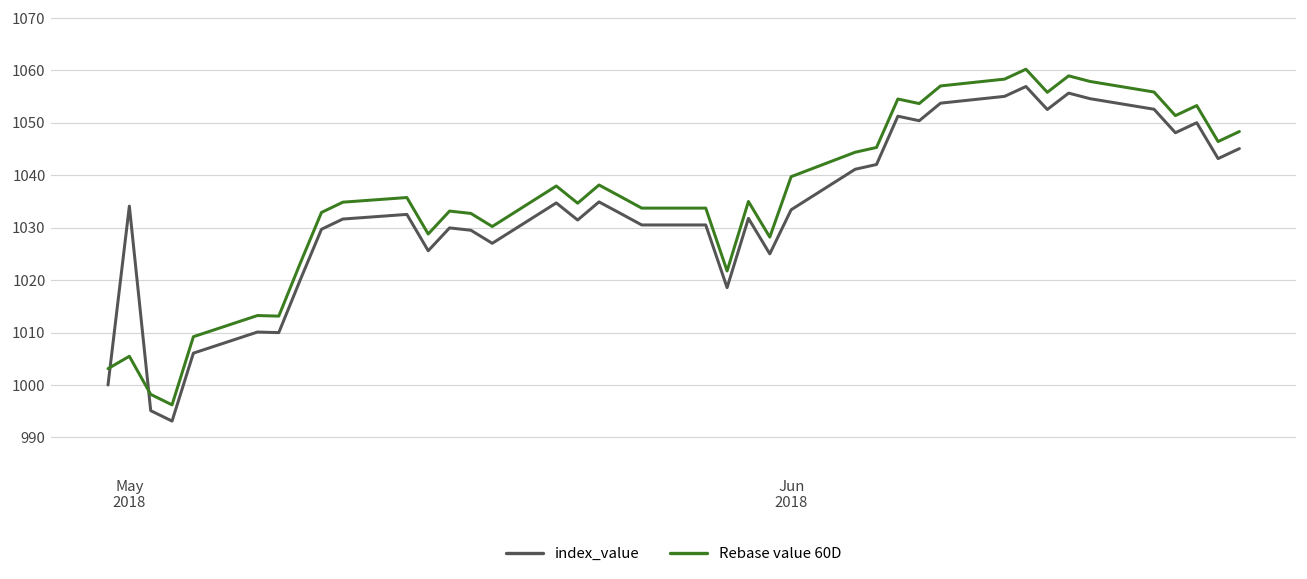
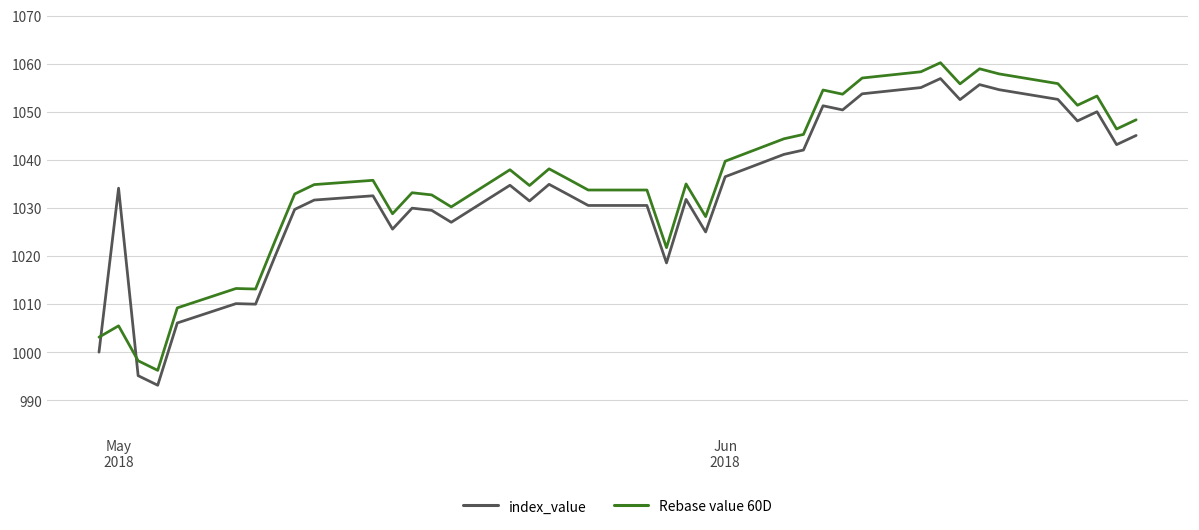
  {
    "index_value": {
      "May 2018": 1034,
-     "Jun 2018": 1033
+     "Jun 2018": 1036
    },
    "Rebase value 60D": {
      "May 2018": 1005,
      "Jun 2018": 1040
    }
  }
